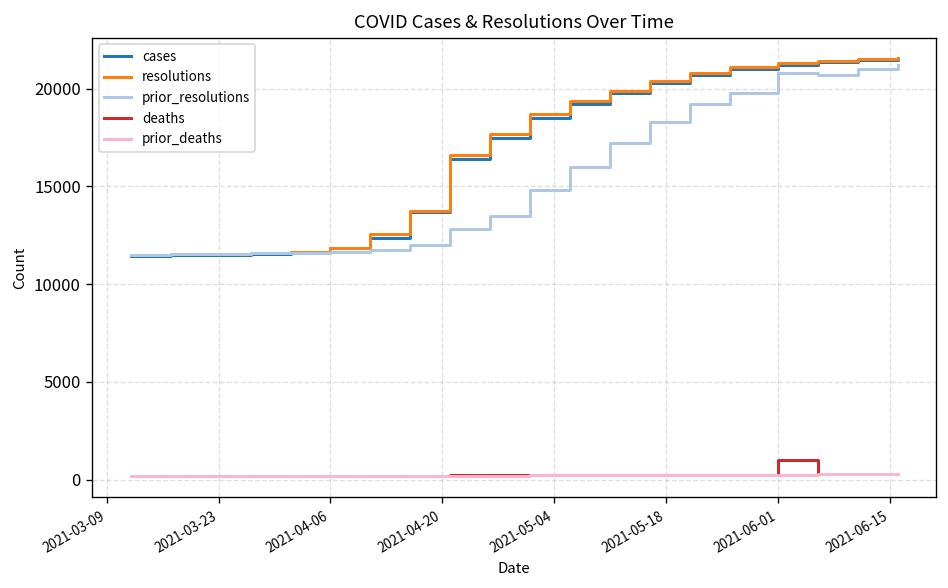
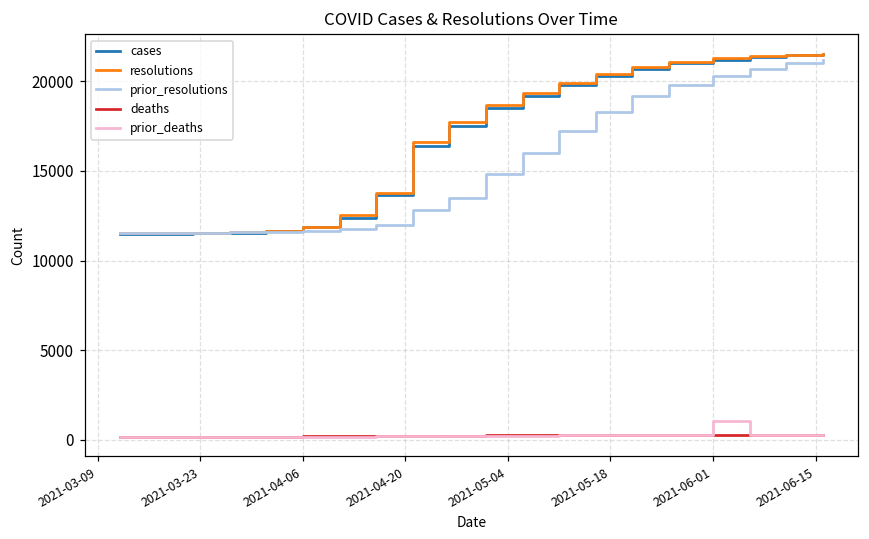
  {
    "prior_resolutions": {
      "2021-04-06": 11700,
-     "2021-06-01": 20800
+     "2021-06-01": 20300
    },
    "deaths": {
-     "2021-06-01": 1000
+     "2021-06-01": 300
    },
    "prior_deaths": {
-     "2021-06-01": 300
+     "2021-06-01": 1100
    }
  }
